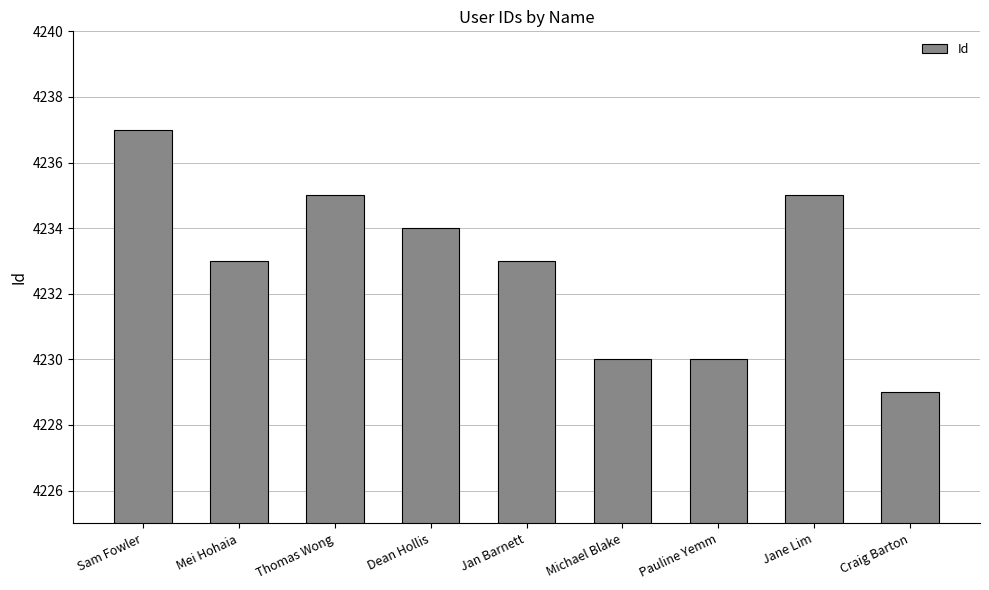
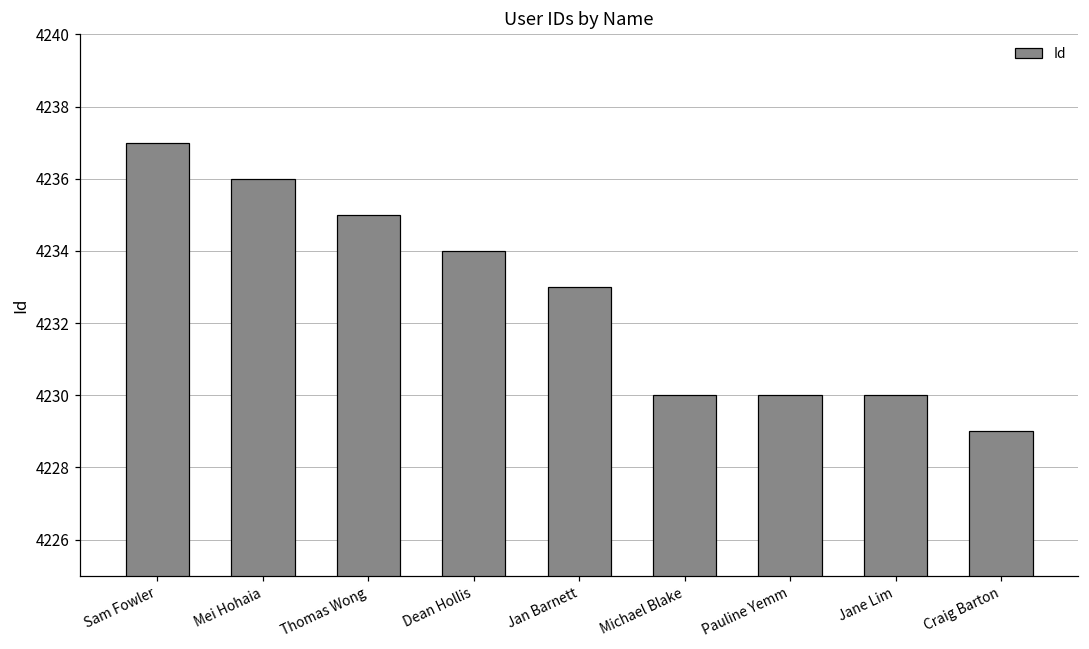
  {
    "Sam Fowler": 4237,
-   "Mei Hohaia": 4233,
+   "Mei Hohaia": 4236,
    "Thomas Wong": 4235,
    "Dean Hollis": 4234,
    "Jan Barnett": 4233,
    "Michael Blake": 4230,
    "Pauline Yemm": 4230,
-   "Jane Lim": 4235,
+   "Jane Lim": 4230,
    "Craig Barton": 4229
  }
